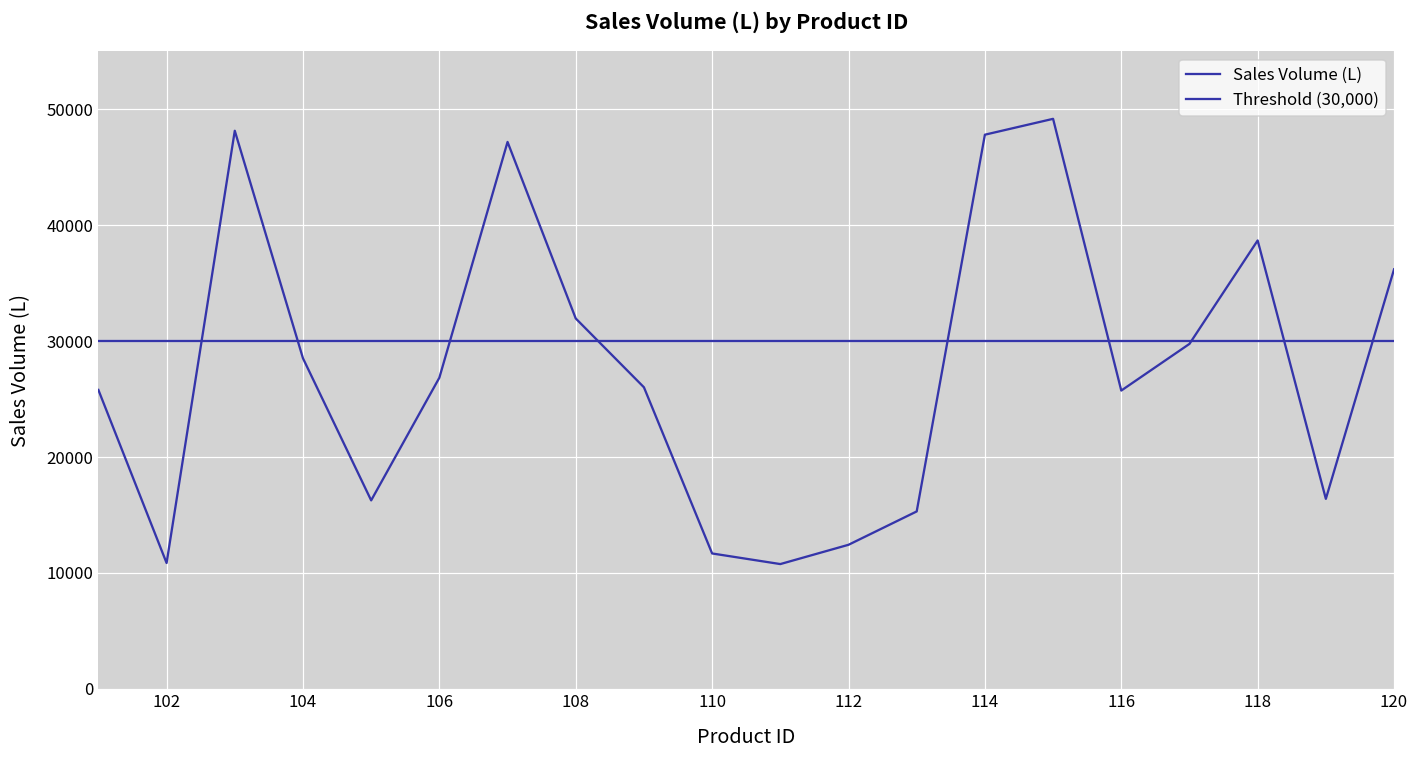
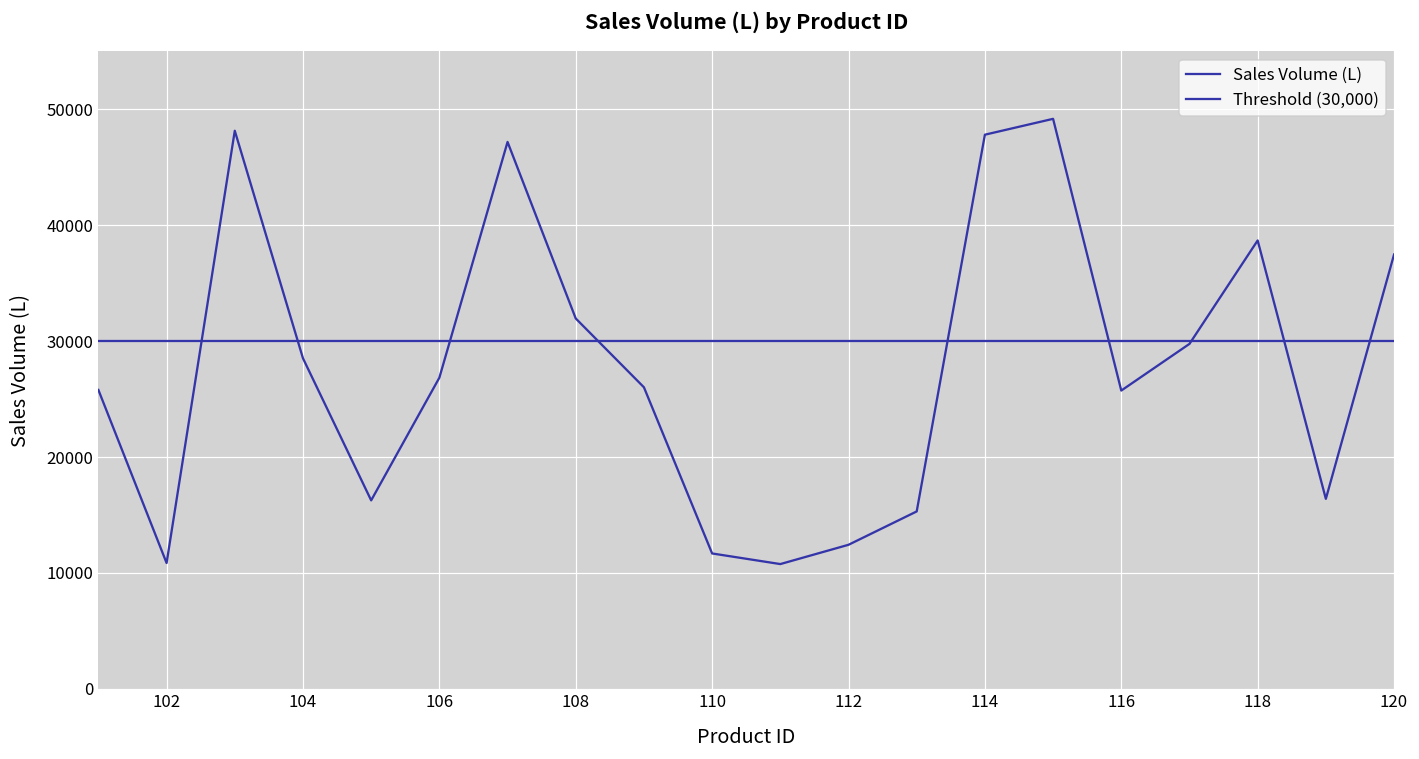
  {
    "102": 10900,
    "104": 28500,
    "106": 26900,
    "108": 32000,
    "110": 11700,
    "112": 12400,
    "114": 47800,
    "116": 25700,
    "118": 38700,
-   "120": 36200
+   "120": 37500
  }
